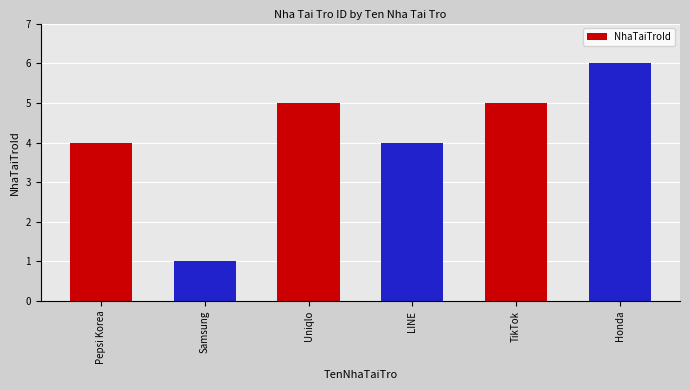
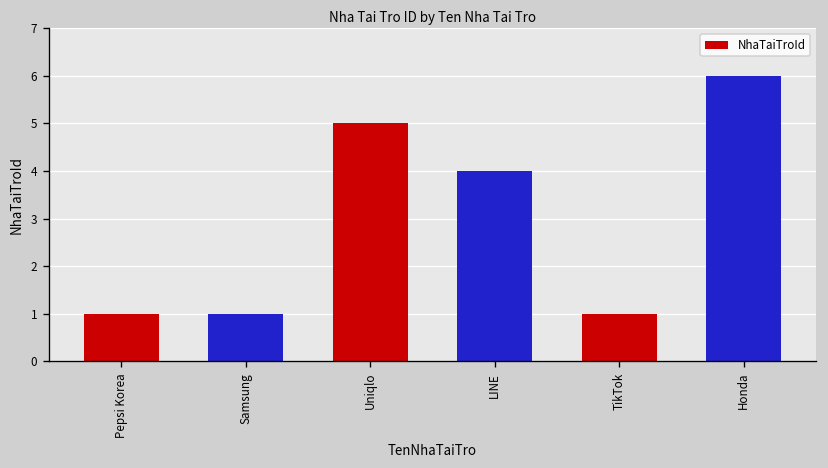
  {
-   "Pepsi Korea": 4,
+   "Pepsi Korea": 1,
    "Samsung": 1,
    "Uniqlo": 5,
    "LINE": 4,
-   "TikTok": 5,
+   "TikTok": 1,
    "Honda": 6
  }
